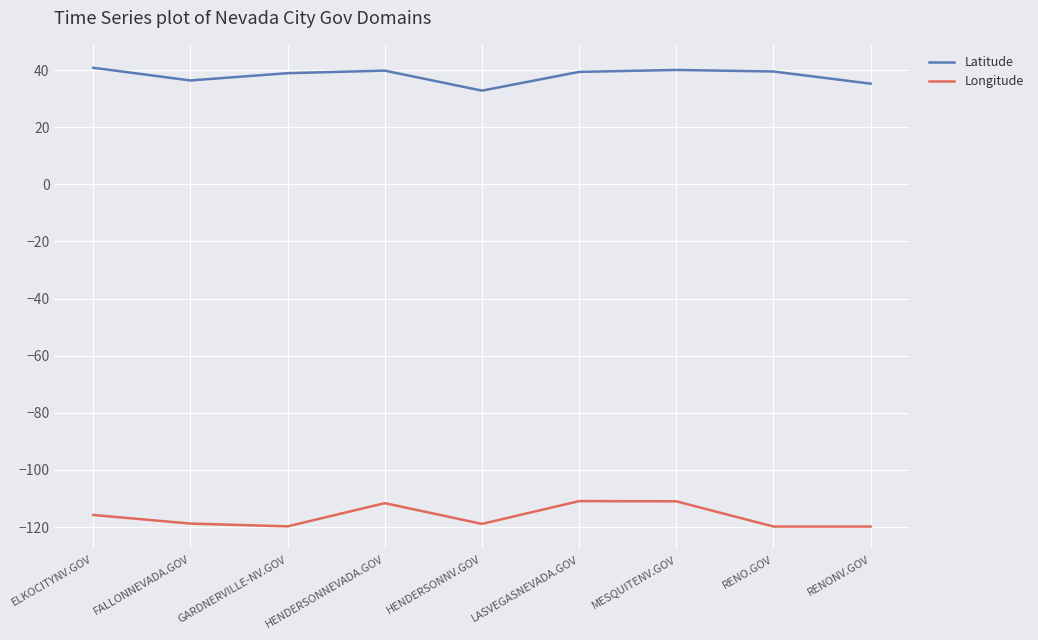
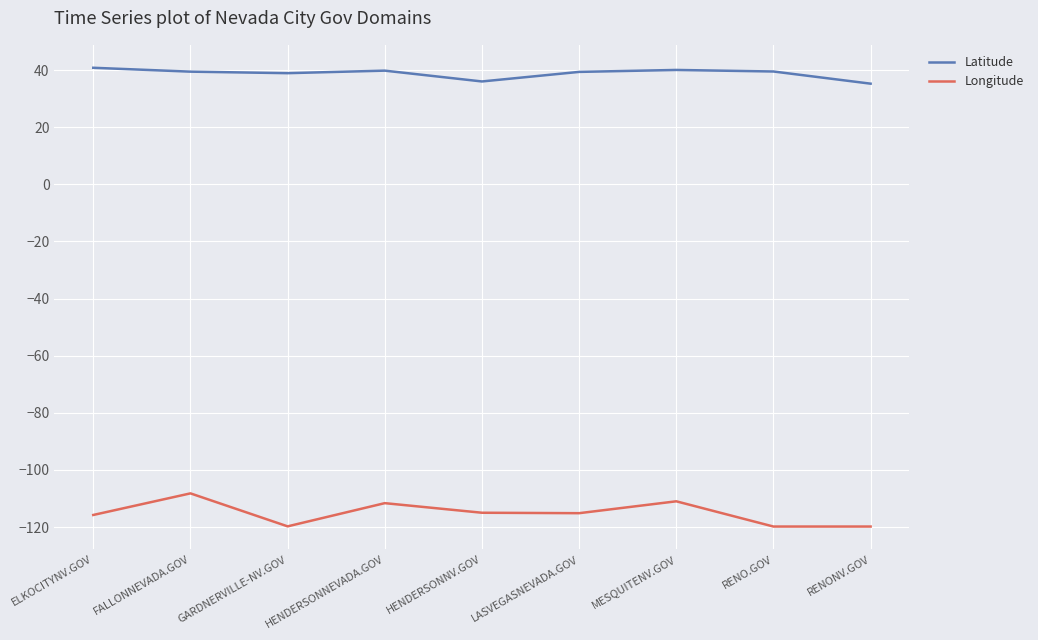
  {
    "Latitude": {
      "ELKOCITYNV.GOV": 41,
-     "FALLONNEVADA.GOV": 36,
+     "FALLONNEVADA.GOV": 39,
      "GARDNERVILLE-NV.GOV": 39,
      "HENDERSONNEVADA.GOV": 40,
-     "HENDERSONNV.GOV": 33,
+     "HENDERSONNV.GOV": 36,
      "LASVEGASNEVADA.GOV": 39,
      "MESQUITENV.GOV": 40,
      "RENO.GOV": 40,
      "RENONV.GOV": 35
    },
    "Longitude": {
      "ELKOCITYNV.GOV": -116,
-     "FALLONNEVADA.GOV": -119,
+     "FALLONNEVADA.GOV": -108,
      "GARDNERVILLE-NV.GOV": -120,
      "HENDERSONNEVADA.GOV": -112,
-     "HENDERSONNV.GOV": -119,
-     "LASVEGASNEVADA.GOV": -111,
+     "HENDERSONNV.GOV": -115,
+     "LASVEGASNEVADA.GOV": -115,
      "MESQUITENV.GOV": -111,
      "RENO.GOV": -120,
      "RENONV.GOV": -120
    }
  }
